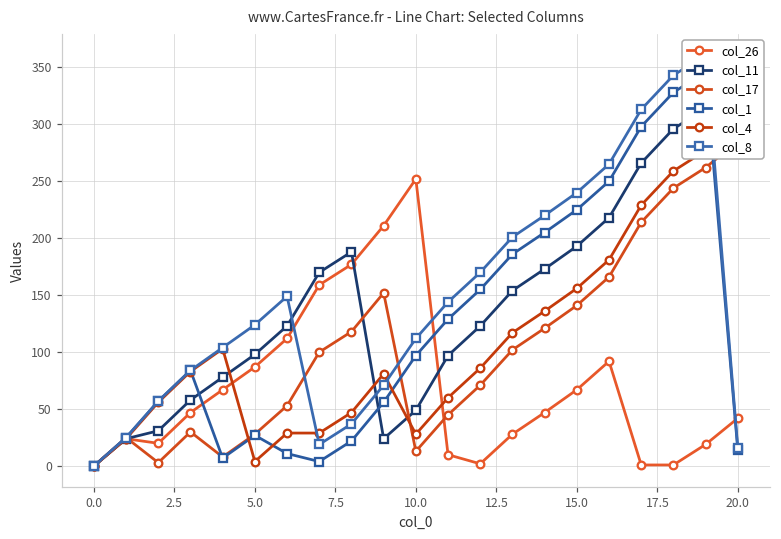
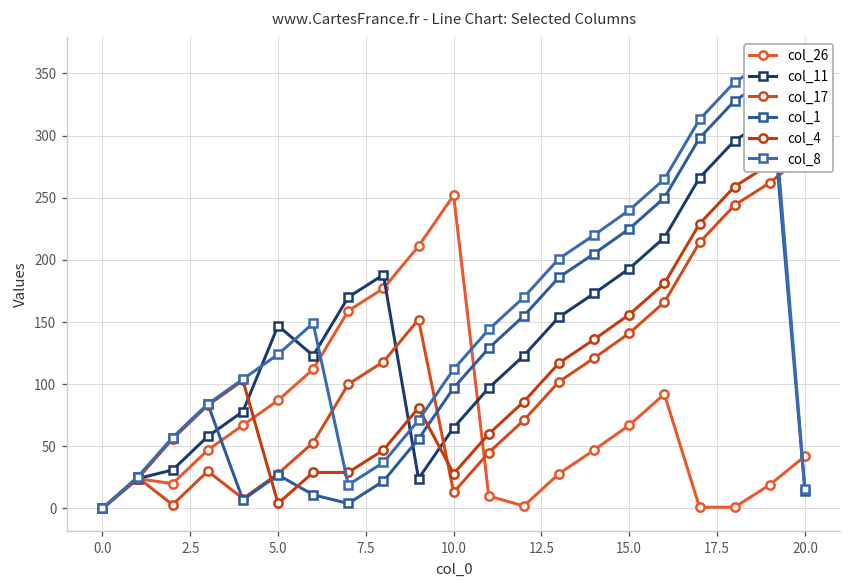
  {
    "col_11": {
-     "5.0": 98,
-     "10.0": 49,
+     "5.0": 147,
+     "10.0": 65,
      "15.0": 193
    }
  }
